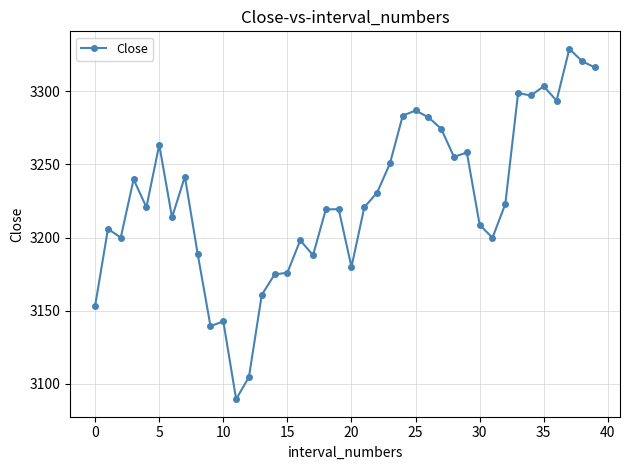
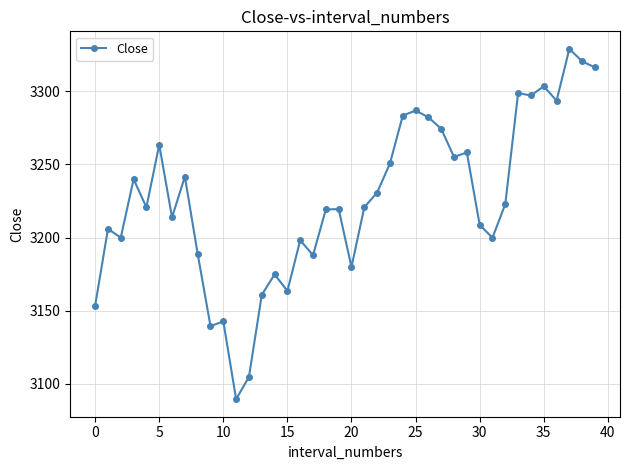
  {
    "0": 3154,
    "5": 3263,
    "10": 3143,
-   "15": 3176,
+   "15": 3164,
    "20": 3180,
    "25": 3287,
    "30": 3209,
    "35": 3303
  }
